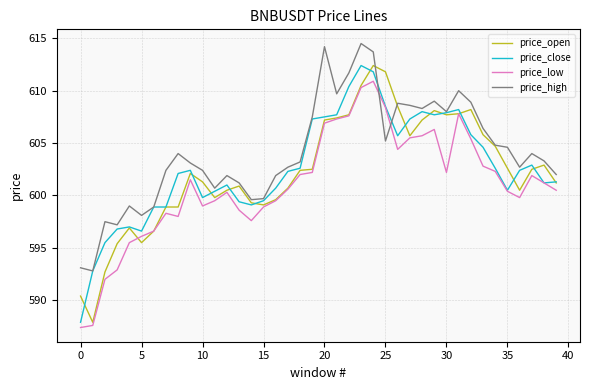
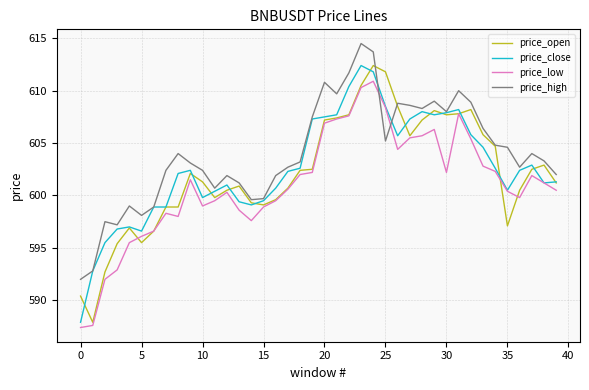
  {
    "price_open": {
      "0": 590.4,
      "5": 595.5,
      "10": 601.3,
      "20": 607.2,
      "25": 611.8,
-     "35": 602.6
+     "35": 597.1
    },
    "price_close": {
      "0": 587.9,
      "5": 596.6,
      "10": 599.8,
      "20": 607.5
    },
    "price_low": {
      "0": 587.4,
      "5": 596.1,
      "10": 599.0,
      "20": 606.9,
      "30": 602.2
    },
    "price_high": {
-     "0": 593.1,
+     "0": 592.0,
      "5": 598.1,
      "10": 602.4,
-     "20": 614.2,
+     "20": 610.8,
      "25": 605.2,
      "35": 604.6
    }
  }
